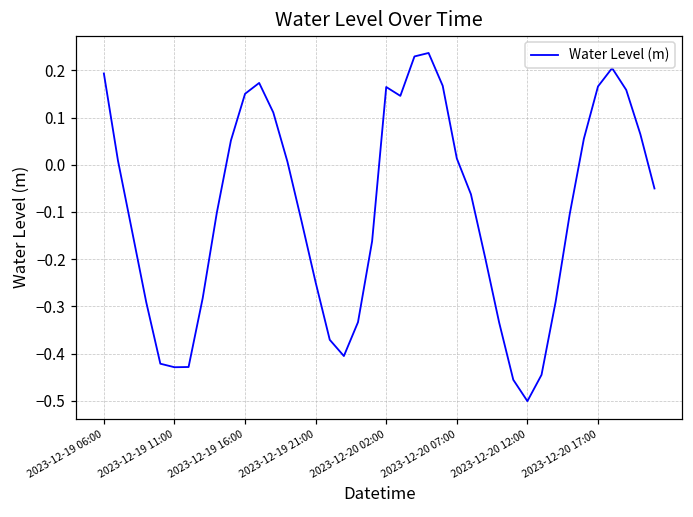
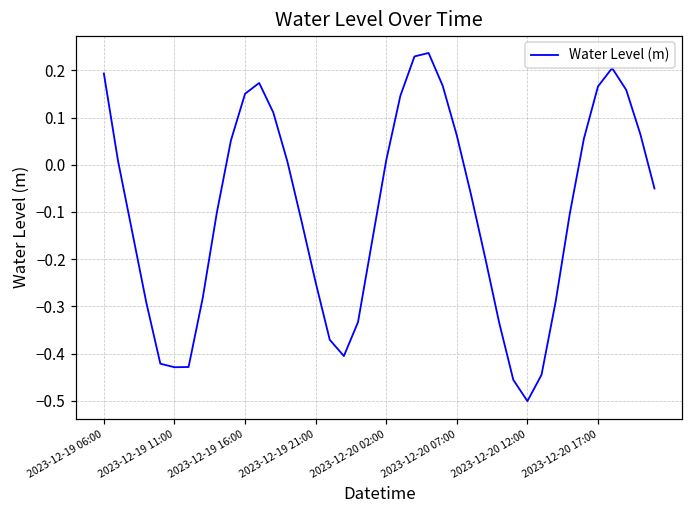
  {
    "2023-12-19 06:00": 0.19,
    "2023-12-19 11:00": -0.43,
    "2023-12-19 16:00": 0.15,
    "2023-12-19 21:00": -0.25,
-   "2023-12-20 02:00": 0.16,
-   "2023-12-20 07:00": 0.01,
+   "2023-12-20 02:00": 0.01,
+   "2023-12-20 07:00": 0.06,
    "2023-12-20 12:00": -0.50,
    "2023-12-20 17:00": 0.17
  }
